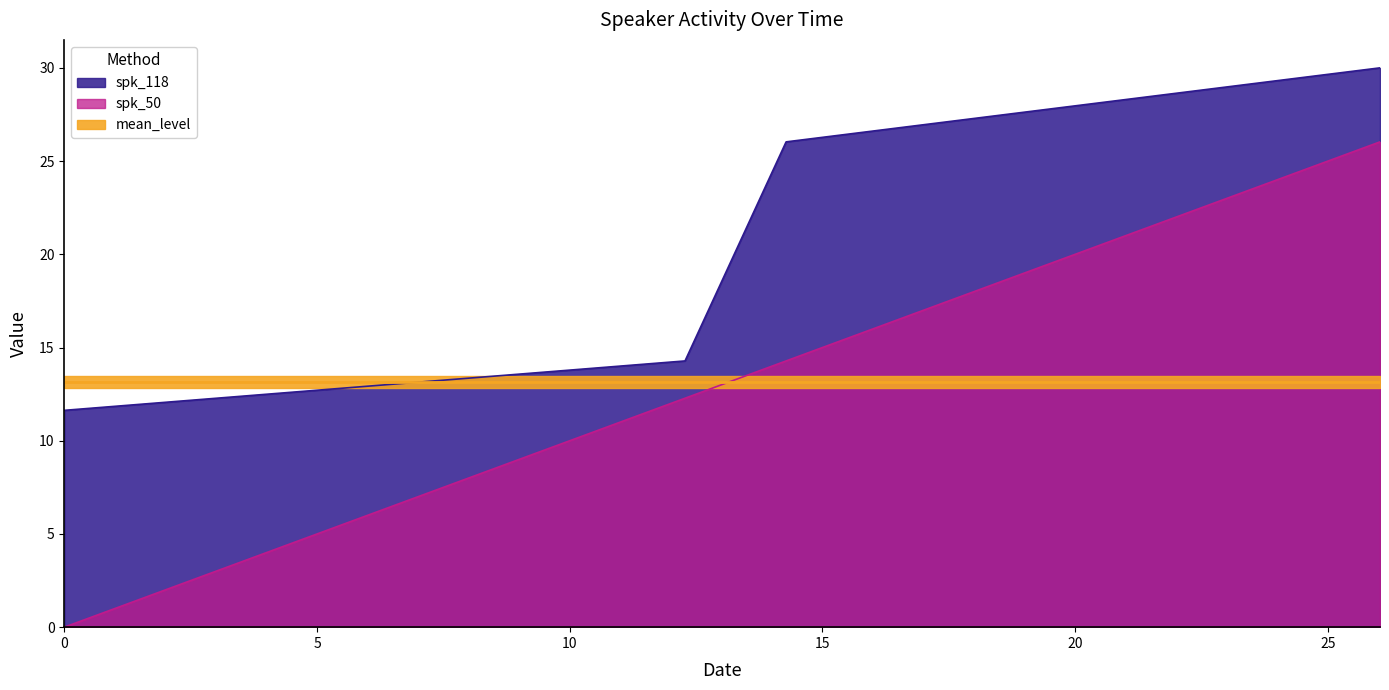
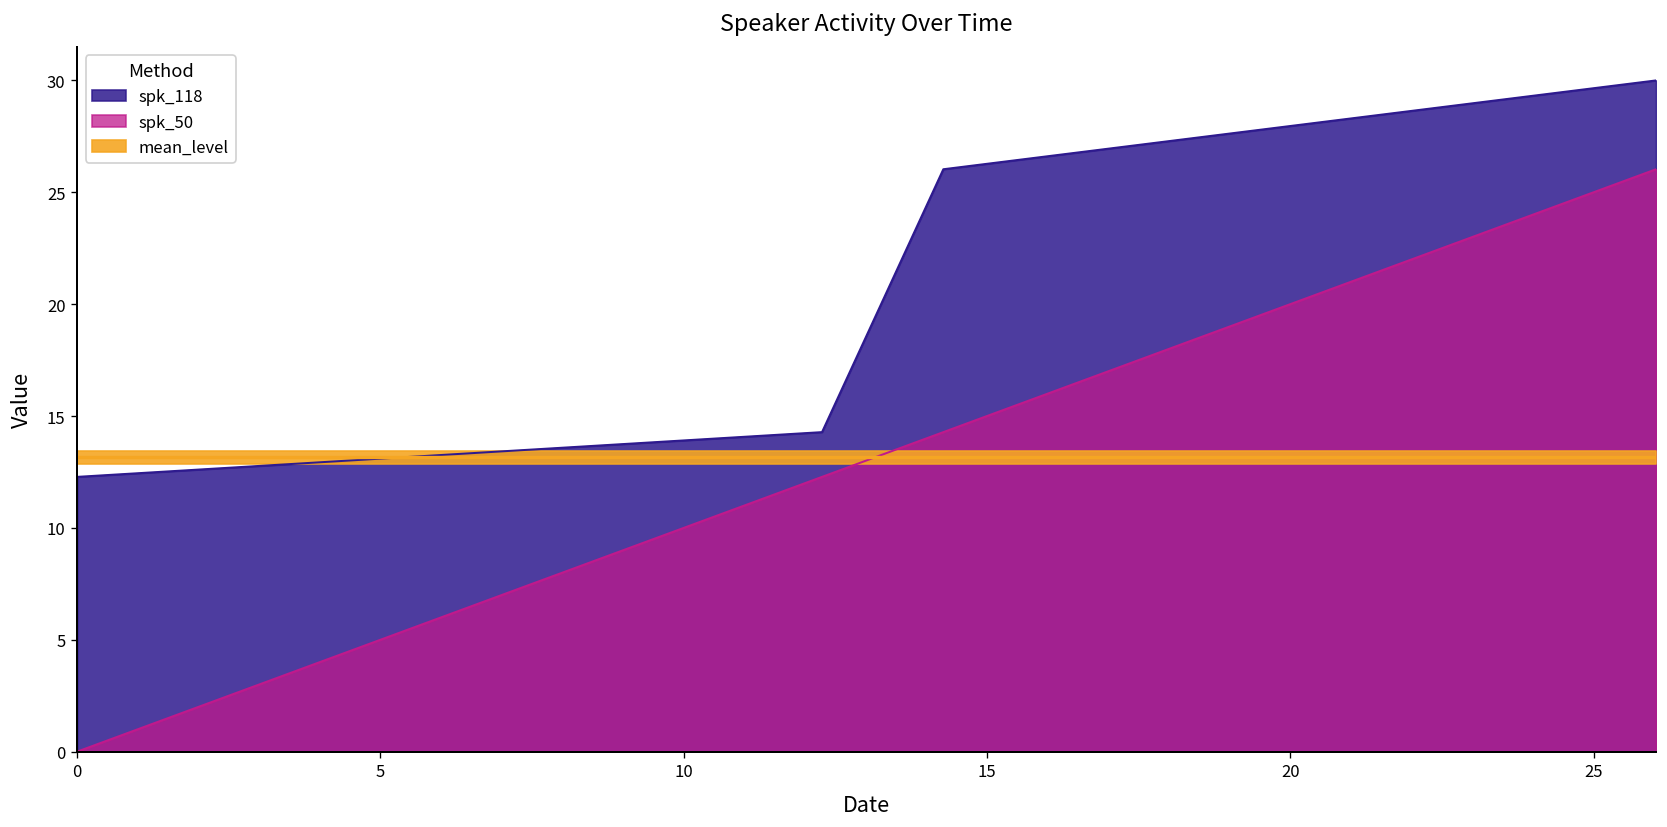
  {
    "spk_118": {
-     "0": 11.6
+     "0": 12.3
    },
    "spk_50": {
      "0": 0.0
    }
  }
